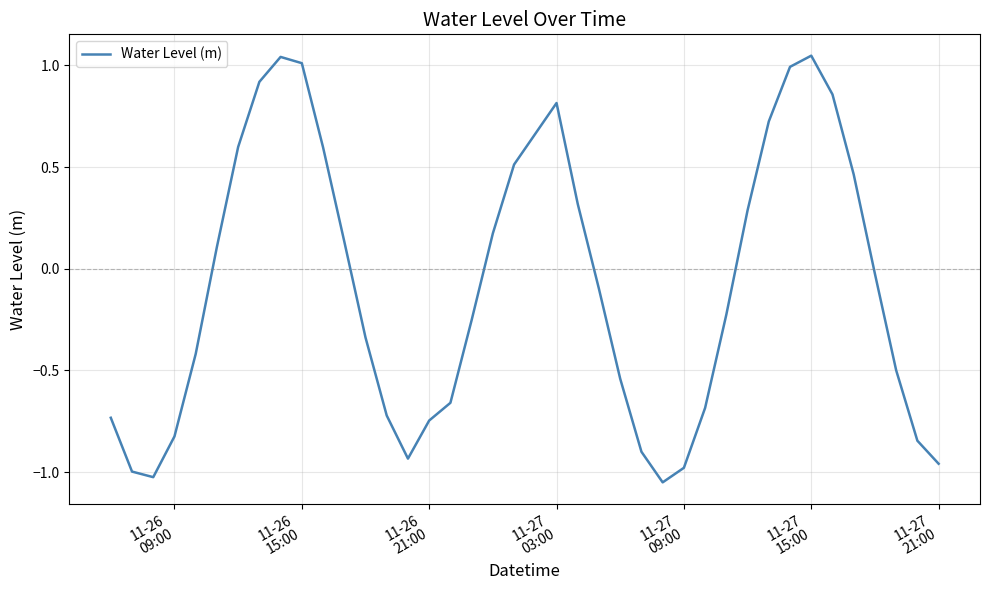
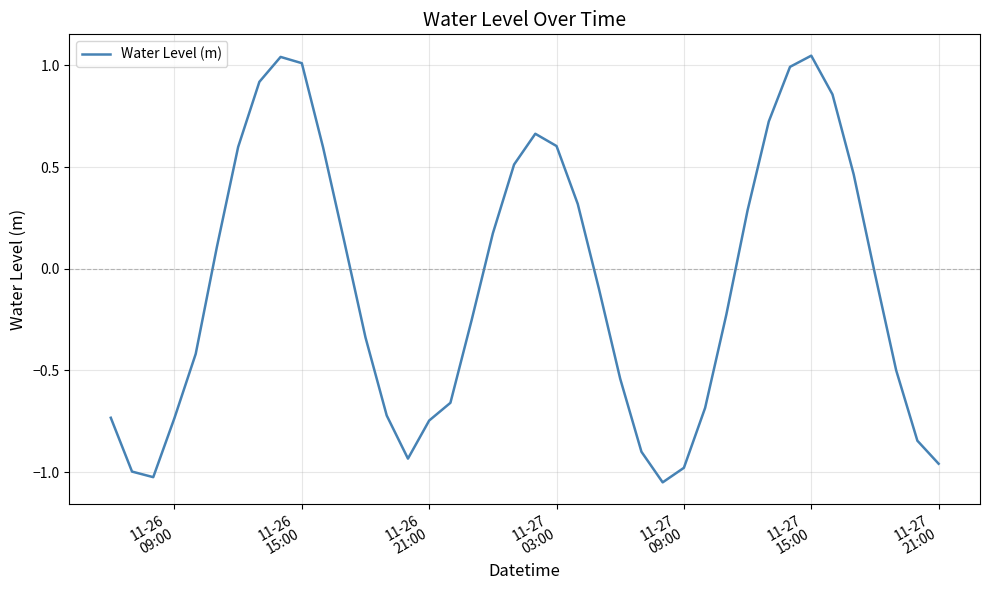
  {
-   "11-26 09:00": -0.82,
+   "11-26 09:00": -0.73,
    "11-26 15:00": 1.01,
    "11-26 21:00": -0.75,
-   "11-27 03:00": 0.82,
+   "11-27 03:00": 0.60,
    "11-27 09:00": -0.98,
    "11-27 15:00": 1.05,
    "11-27 21:00": -0.96
  }
